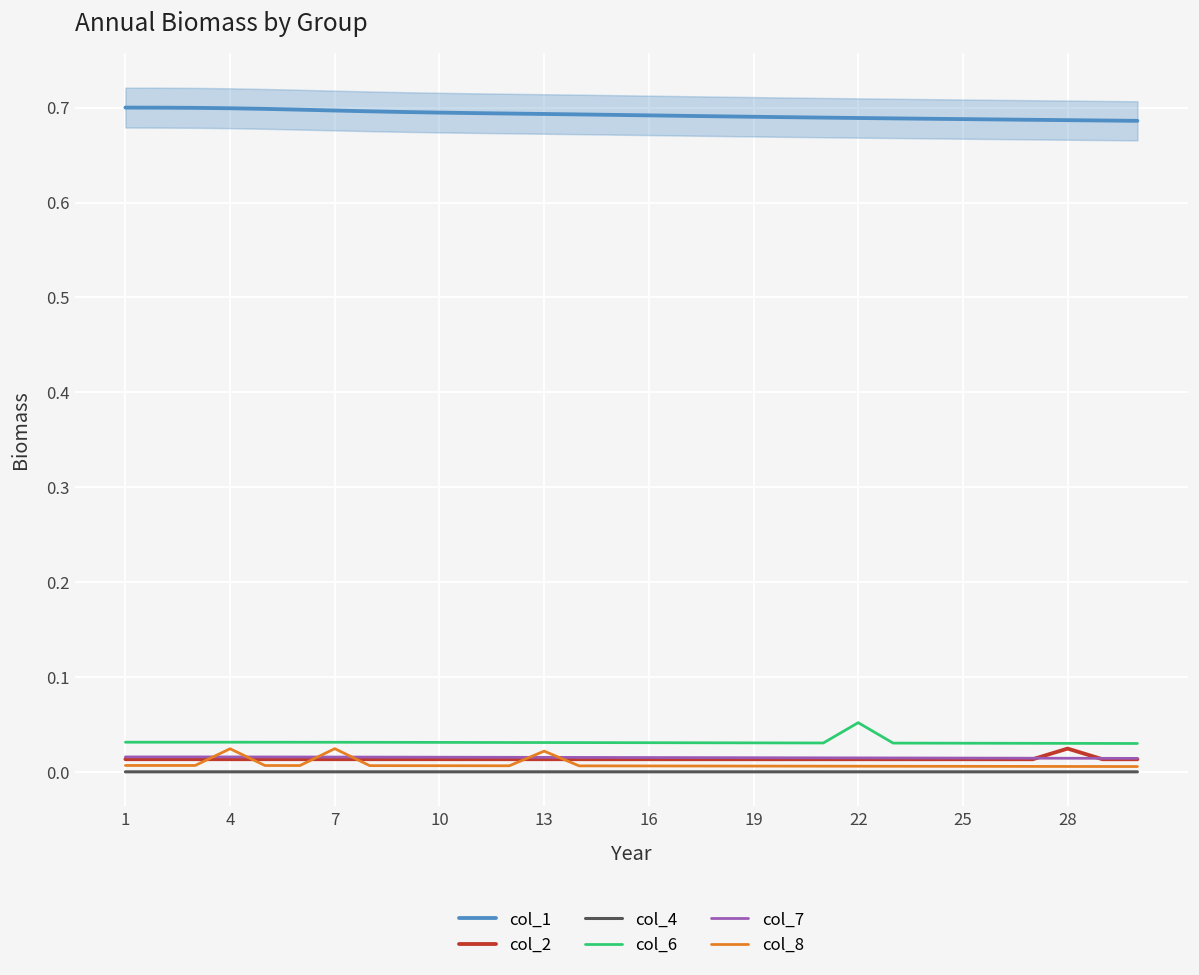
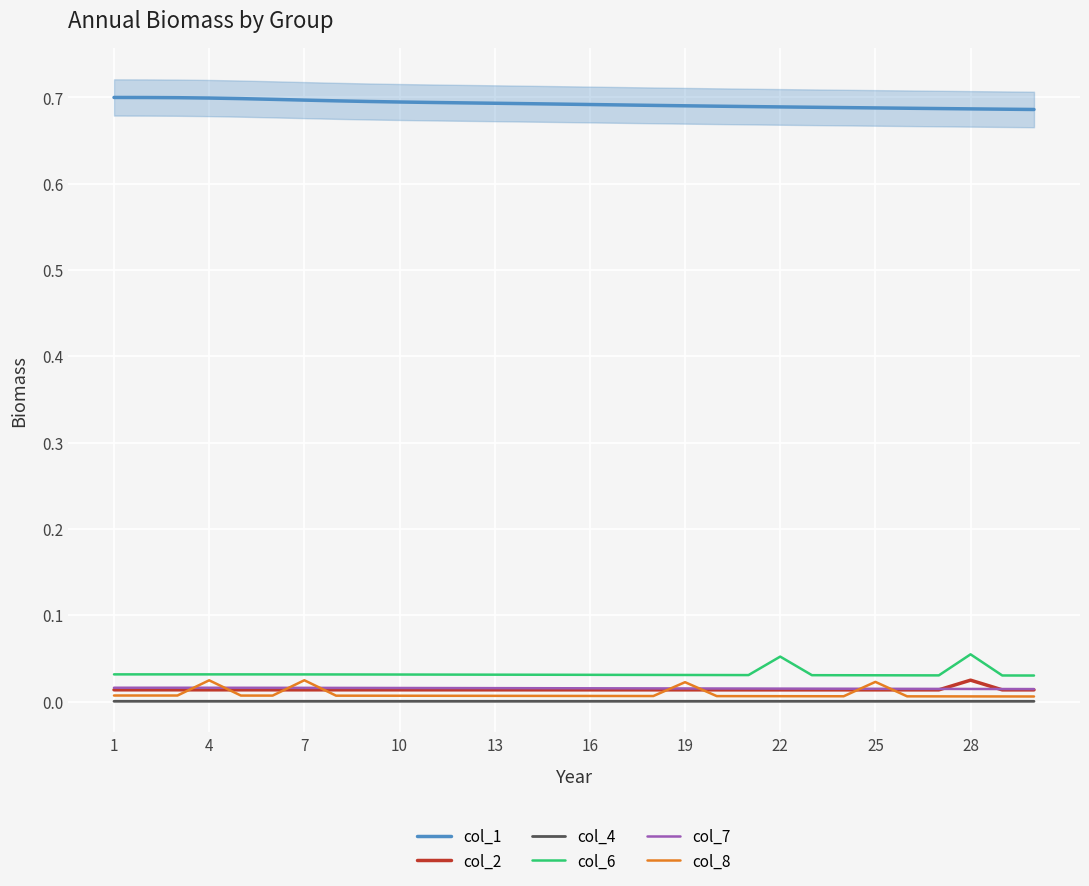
  {
    "col_2": {
      "28": 0.02
    },
    "col_4": {
      "1": 0.00,
      "4": 0.00,
      "7": 0.00,
      "10": 0.00,
      "13": 0.00,
      "16": 0.00,
      "19": 0.00,
      "22": 0.00,
      "25": 0.00,
      "28": 0.00
    },
    "col_6": {
      "1": 0.03,
      "4": 0.03,
      "7": 0.03,
      "10": 0.03,
      "13": 0.03,
      "16": 0.03,
      "19": 0.03,
      "22": 0.05,
      "25": 0.03,
-     "28": 0.03
+     "28": 0.05
    },
    "col_7": {
      "28": 0.01
    },
    "col_8": {
      "1": 0.01,
      "4": 0.02,
      "7": 0.02,
      "10": 0.01,
-     "13": 0.02,
+     "13": 0.01,
      "16": 0.01,
-     "19": 0.01,
+     "19": 0.02,
      "22": 0.01,
-     "25": 0.01,
+     "25": 0.02,
      "28": 0.01
    }
  }
